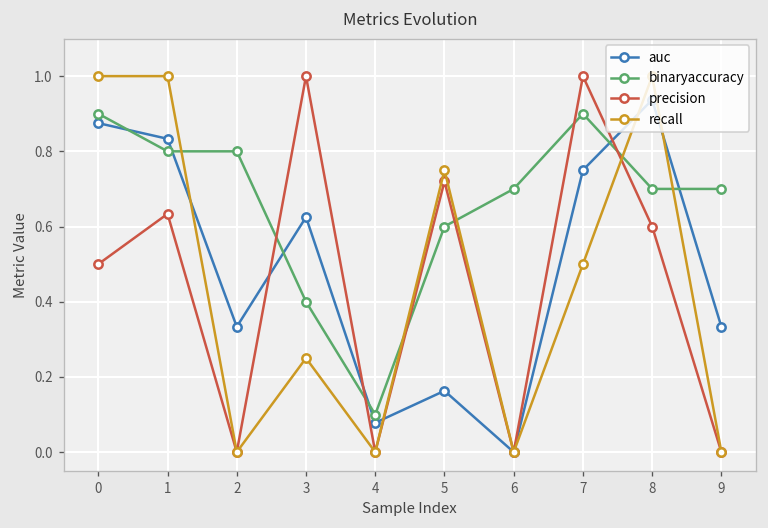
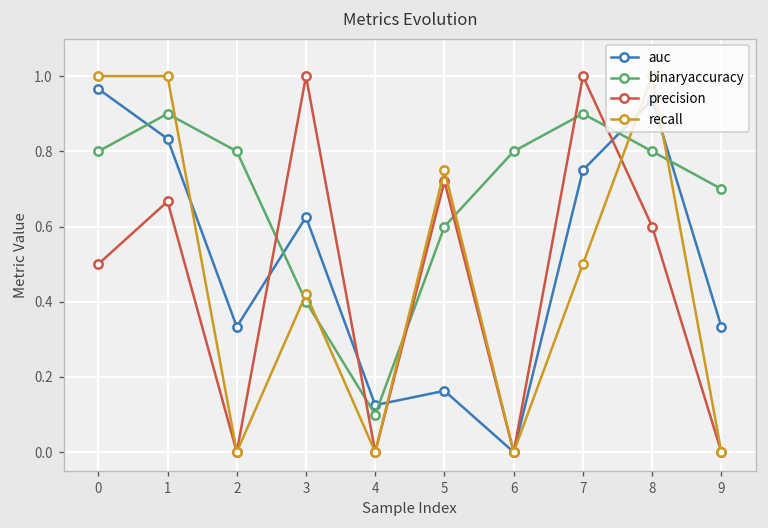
  {
    "auc": {
-     "0": 0.88,
+     "0": 0.97,
      "1": 0.83,
      "2": 0.33,
      "3": 0.63,
-     "4": 0.08,
+     "4": 0.13,
      "5": 0.16,
      "7": 0.75,
      "9": 0.33
    },
    "binaryaccuracy": {
-     "0": 0.9,
-     "1": 0.8,
+     "0": 0.8,
+     "1": 0.9,
      "2": 0.8,
      "3": 0.4,
      "4": 0.1,
      "5": 0.6,
-     "6": 0.7,
+     "6": 0.8,
      "7": 0.9,
-     "8": 0.7,
+     "8": 0.8,
      "9": 0.7
    },
    "precision": {
      "0": 0.50,
-     "1": 0.63,
+     "1": 0.67,
      "3": 1.00,
      "5": 0.72,
      "7": 1.00,
      "8": 0.60
    },
    "recall": {
      "0": 1.00,
      "1": 1.00,
-     "3": 0.25,
+     "3": 0.42,
      "5": 0.75,
      "7": 0.50
    }
  }
